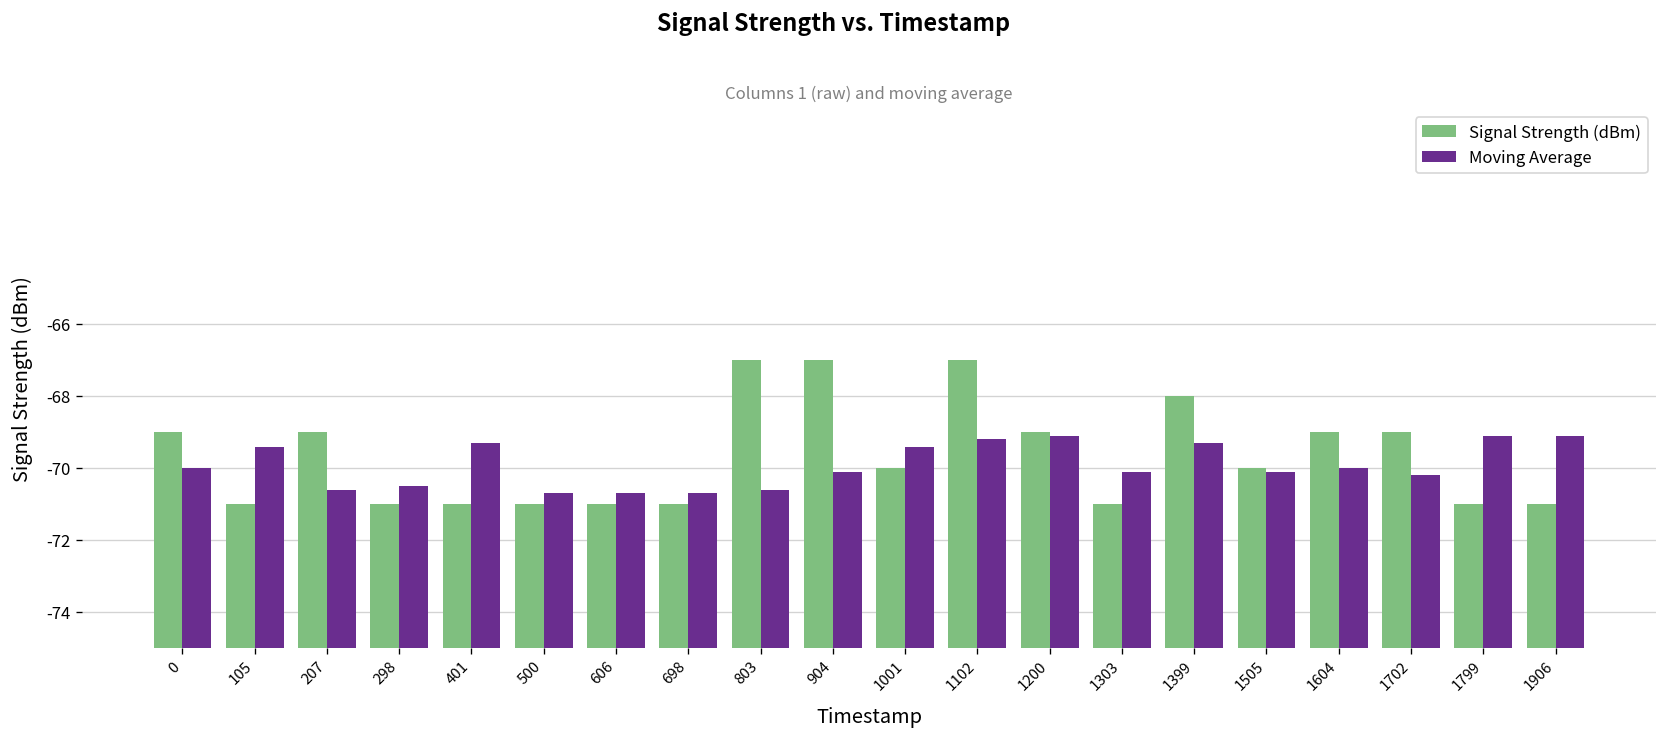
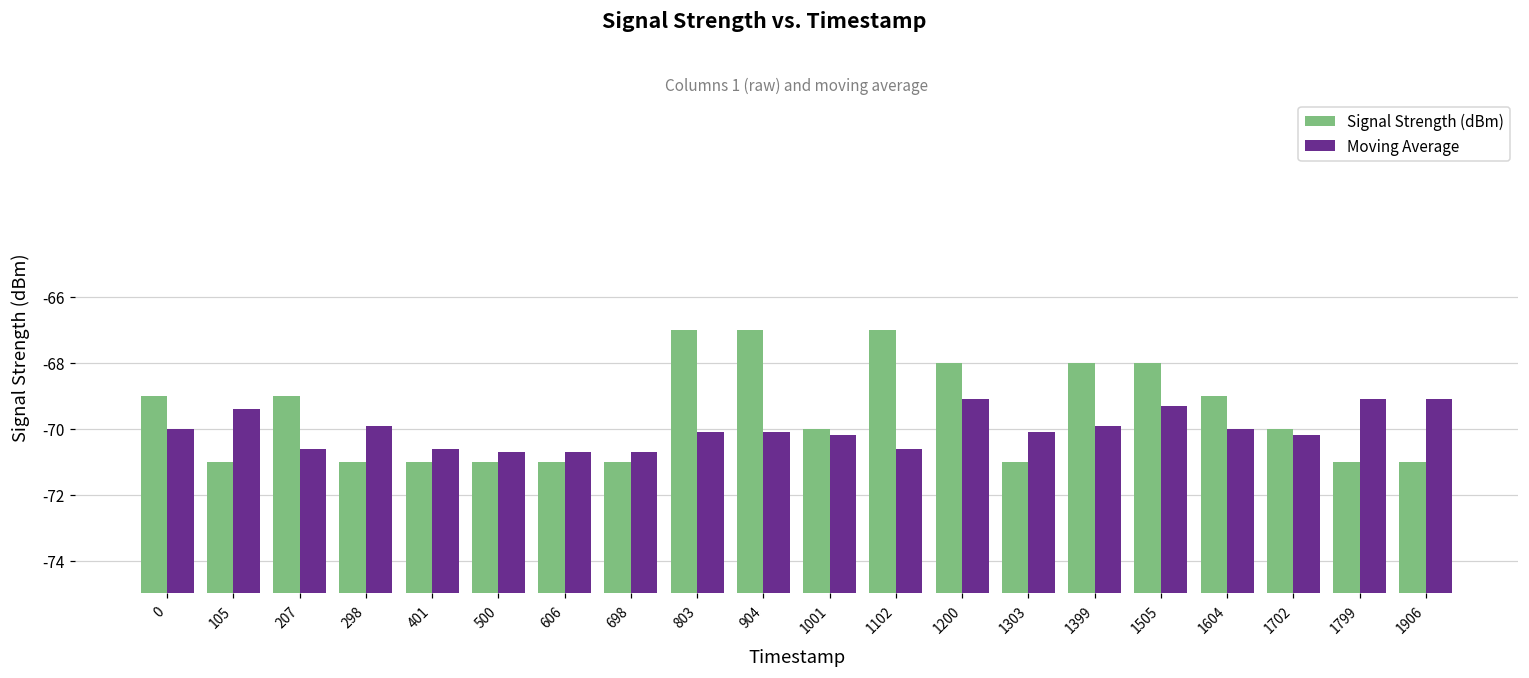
  {
    "Signal Strength (dBm)": {
      "0": -69,
      "105": -71,
      "207": -69,
      "298": -71,
      "401": -71,
      "500": -71,
      "606": -71,
      "698": -71,
      "803": -67,
      "904": -67,
      "1001": -70,
      "1102": -67,
-     "1200": -69,
+     "1200": -68,
      "1303": -71,
      "1399": -68,
-     "1505": -70,
+     "1505": -68,
      "1604": -69,
-     "1702": -69,
+     "1702": -70,
      "1799": -71,
      "1906": -71
    },
    "Moving Average": {
      "0": -70.0,
      "105": -69.4,
      "207": -70.6,
-     "298": -70.5,
-     "401": -69.3,
+     "298": -69.9,
+     "401": -70.6,
      "500": -70.7,
      "606": -70.7,
      "698": -70.7,
-     "803": -70.6,
+     "803": -70.1,
      "904": -70.1,
-     "1001": -69.4,
-     "1102": -69.2,
+     "1001": -70.2,
+     "1102": -70.6,
      "1200": -69.1,
      "1303": -70.1,
-     "1399": -69.3,
-     "1505": -70.1,
+     "1399": -69.9,
+     "1505": -69.3,
      "1604": -70.0,
      "1702": -70.2,
      "1799": -69.1,
      "1906": -69.1
    }
  }
